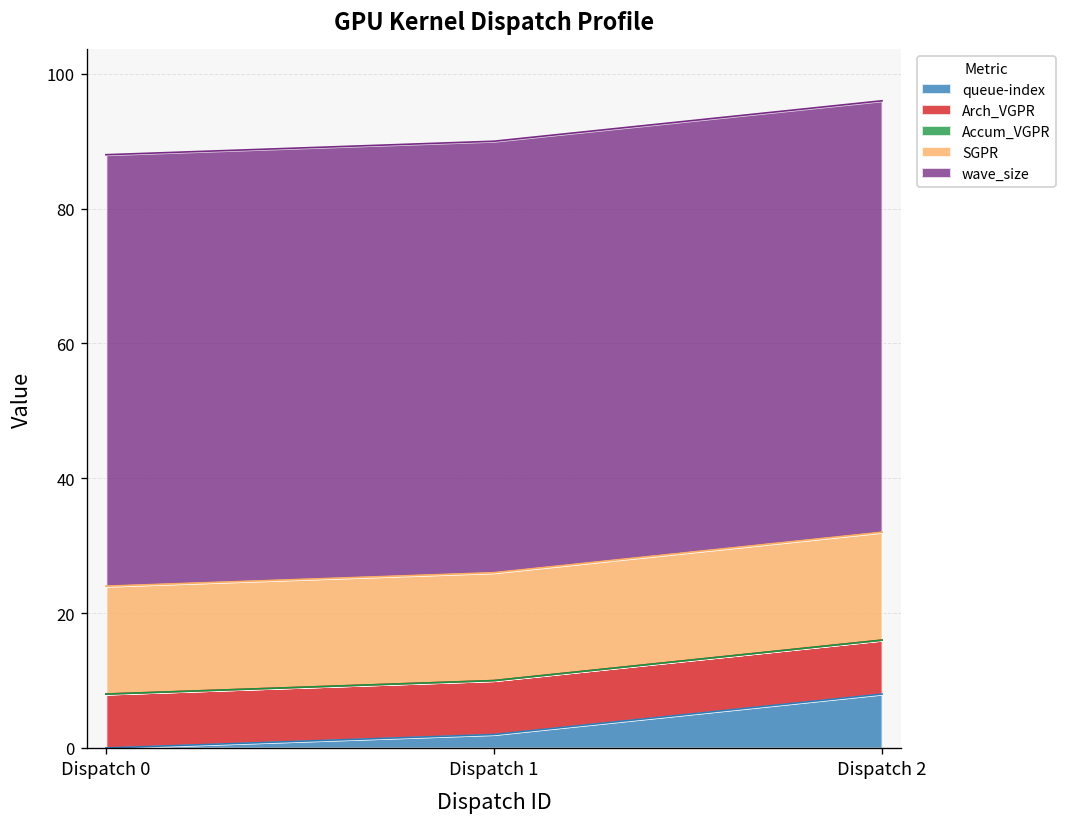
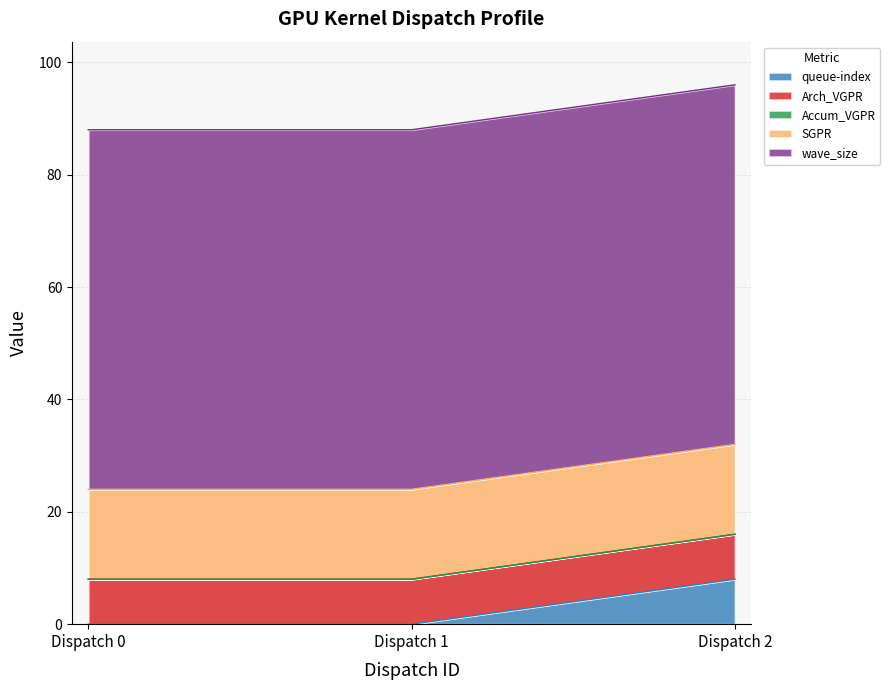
  {
    "queue-index": {
      "Dispatch 0": 0,
-     "Dispatch 1": 2,
+     "Dispatch 1": 0,
      "Dispatch 2": 8
    },
    "Accum_VGPR": {
      "Dispatch 0": 8,
      "Dispatch 2": 16
    },
    "SGPR": {
      "Dispatch 0": 16,
      "Dispatch 1": 16,
      "Dispatch 2": 16
    },
    "wave_size": {
      "Dispatch 0": 64,
      "Dispatch 1": 64,
      "Dispatch 2": 64
    }
  }
